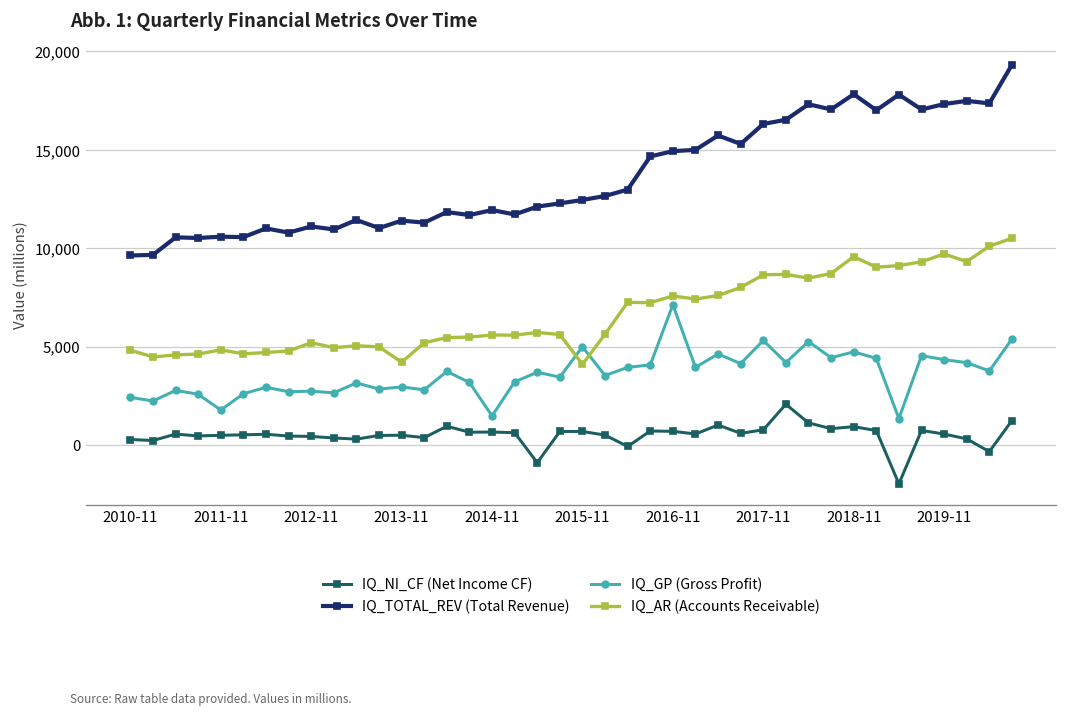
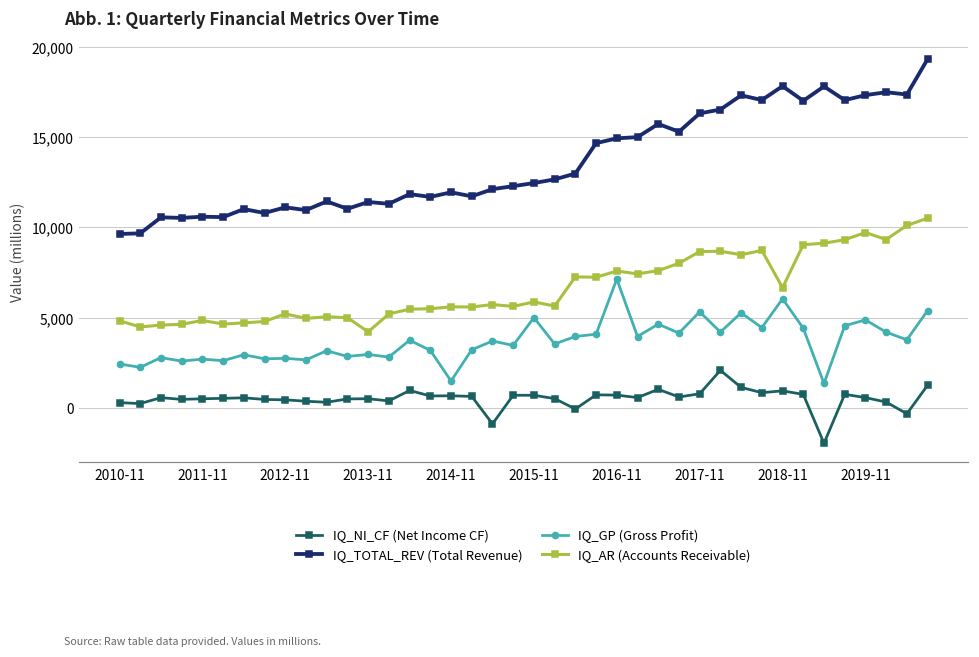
  {
    "IQ_GP (Gross Profit)": {
      "2010-11": "2,400",
-     "2011-11": "1,800",
+     "2011-11": "2,700",
      "2012-11": "2,700",
      "2013-11": "3,000",
      "2014-11": "1,500",
      "2015-11": "5,000",
      "2016-11": "7,100",
      "2017-11": "5,300",
-     "2018-11": "4,700",
-     "2019-11": "4,300"
+     "2018-11": "6,000",
+     "2019-11": "4,900"
    },
    "IQ_AR (Accounts Receivable)": {
      "2010-11": "4,800",
      "2011-11": "4,800",
      "2012-11": "5,200",
      "2013-11": "4,200",
      "2014-11": "5,600",
-     "2015-11": "4,100",
+     "2015-11": "5,900",
      "2016-11": "7,600",
      "2017-11": "8,700",
-     "2018-11": "9,600",
+     "2018-11": "6,700",
      "2019-11": "9,700"
    }
  }
